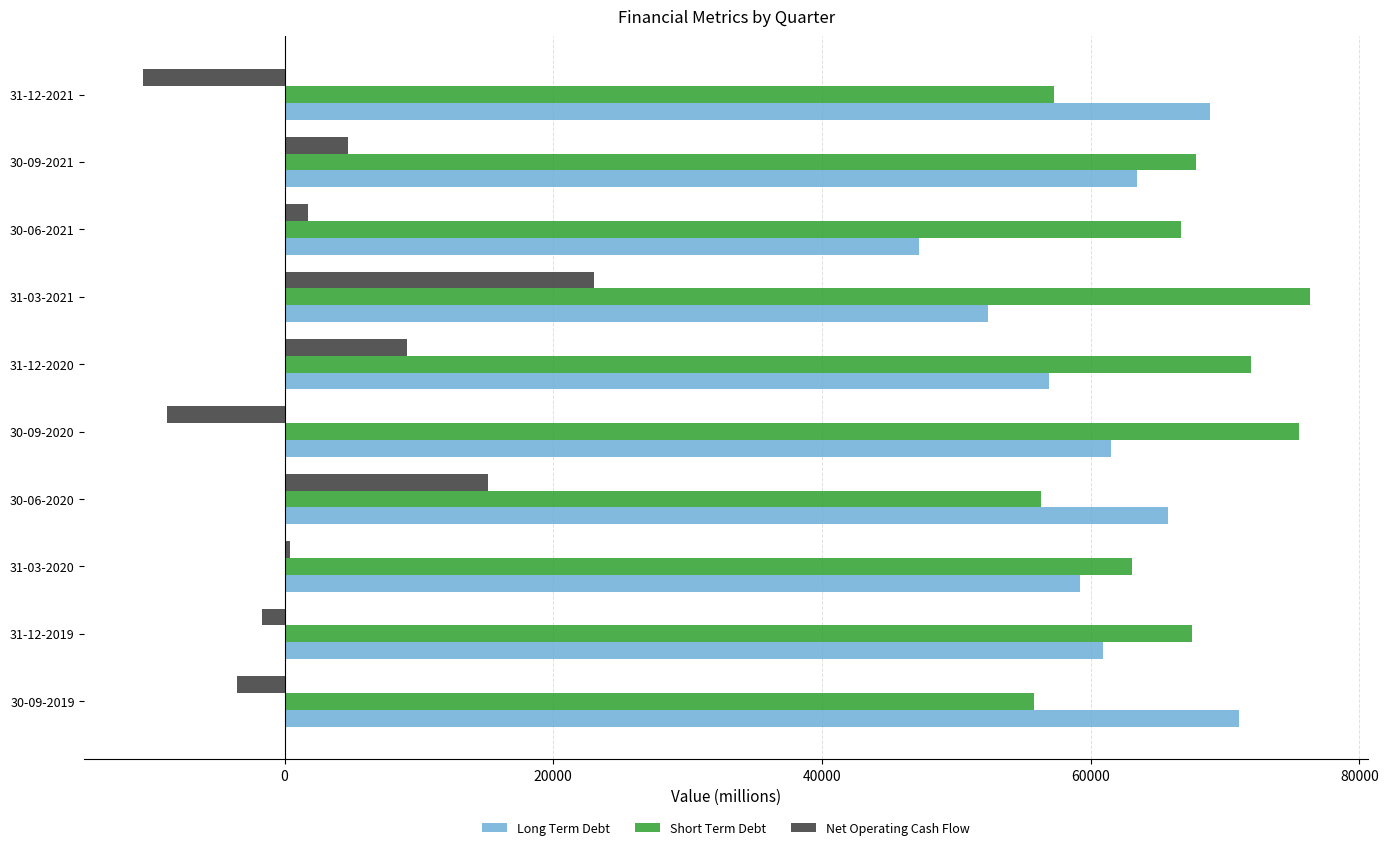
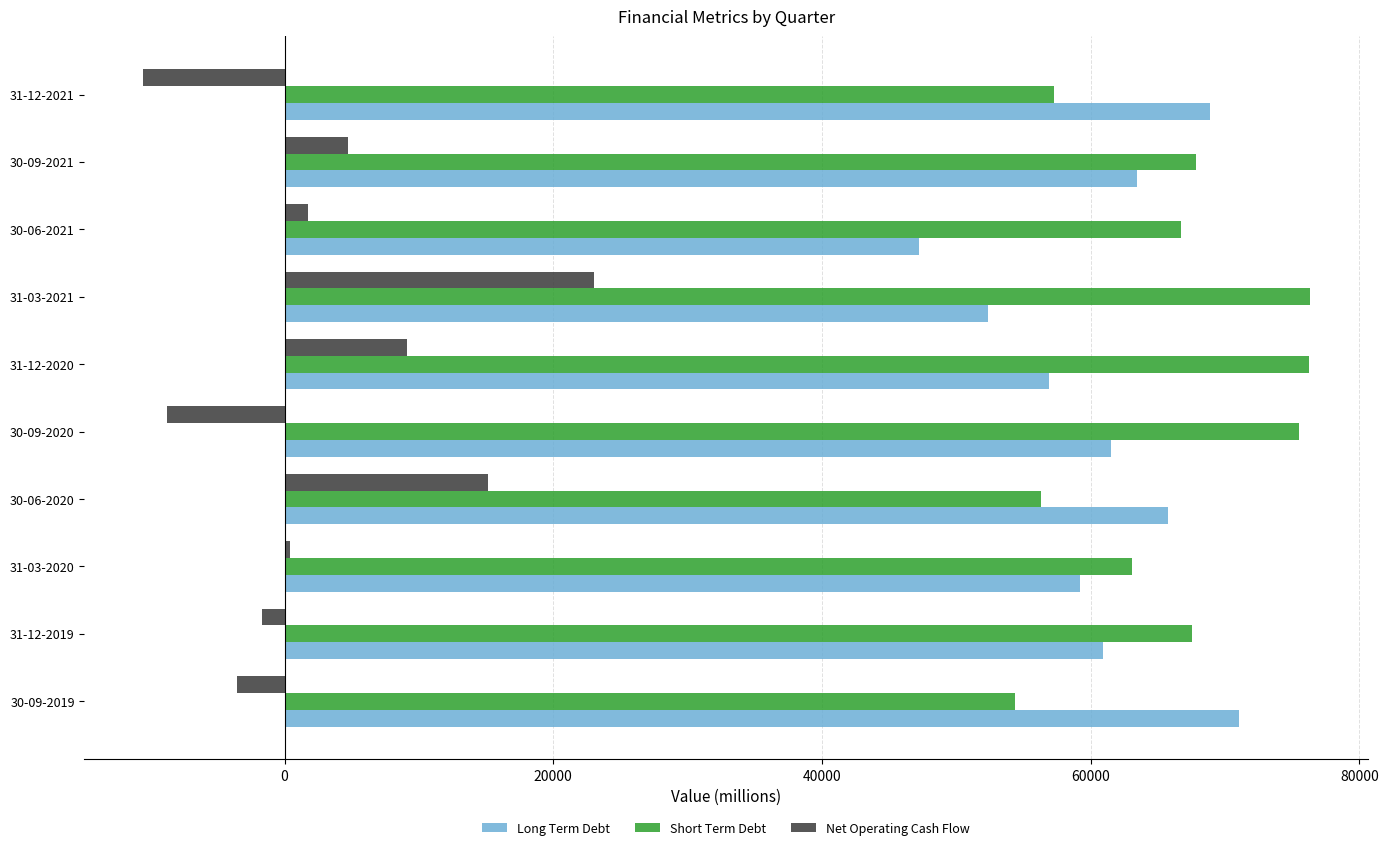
  {
    "Long Term Debt": {
      "31-12-2021": 68900,
      "30-09-2021": 63400,
      "30-06-2021": 47200,
      "31-03-2021": 52300,
      "31-12-2020": 56900,
      "30-09-2020": 61500,
      "30-06-2020": 65700,
      "31-03-2020": 59200,
      "31-12-2019": 60900,
      "30-09-2019": 71100
    },
    "Short Term Debt": {
      "31-12-2021": 57200,
      "30-09-2021": 67800,
      "30-06-2021": 66800,
      "31-03-2021": 76300,
-     "31-12-2020": 71900,
+     "31-12-2020": 76200,
      "30-09-2020": 75500,
      "30-06-2020": 56300,
      "31-03-2020": 63100,
      "31-12-2019": 67600,
-     "30-09-2019": 55800
+     "30-09-2019": 54400
    },
    "Net Operating Cash Flow": {
      "31-12-2021": -10600,
      "30-09-2021": 4700,
      "30-06-2021": 1700,
      "31-03-2021": 23000,
      "31-12-2020": 9100,
      "30-09-2020": -8800,
      "30-06-2020": 15100,
      "31-03-2020": 400,
      "31-12-2019": -1700,
      "30-09-2019": -3500
    }
  }
